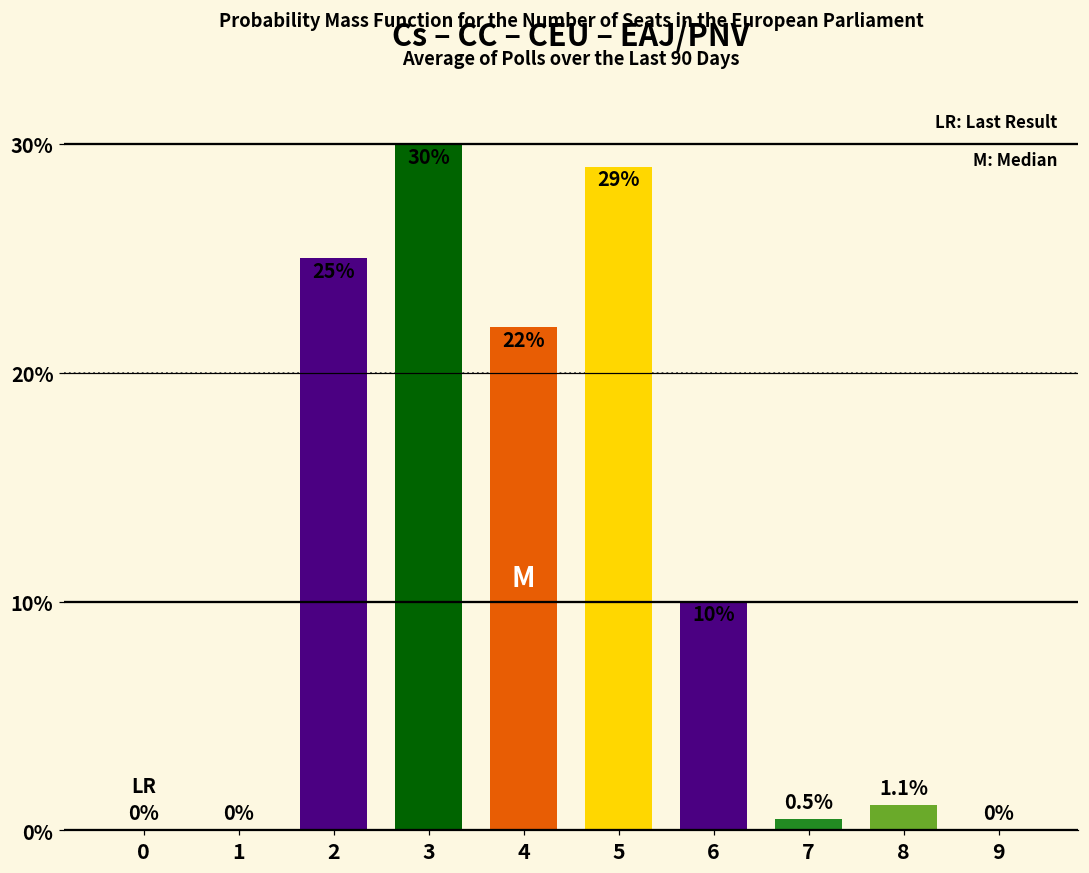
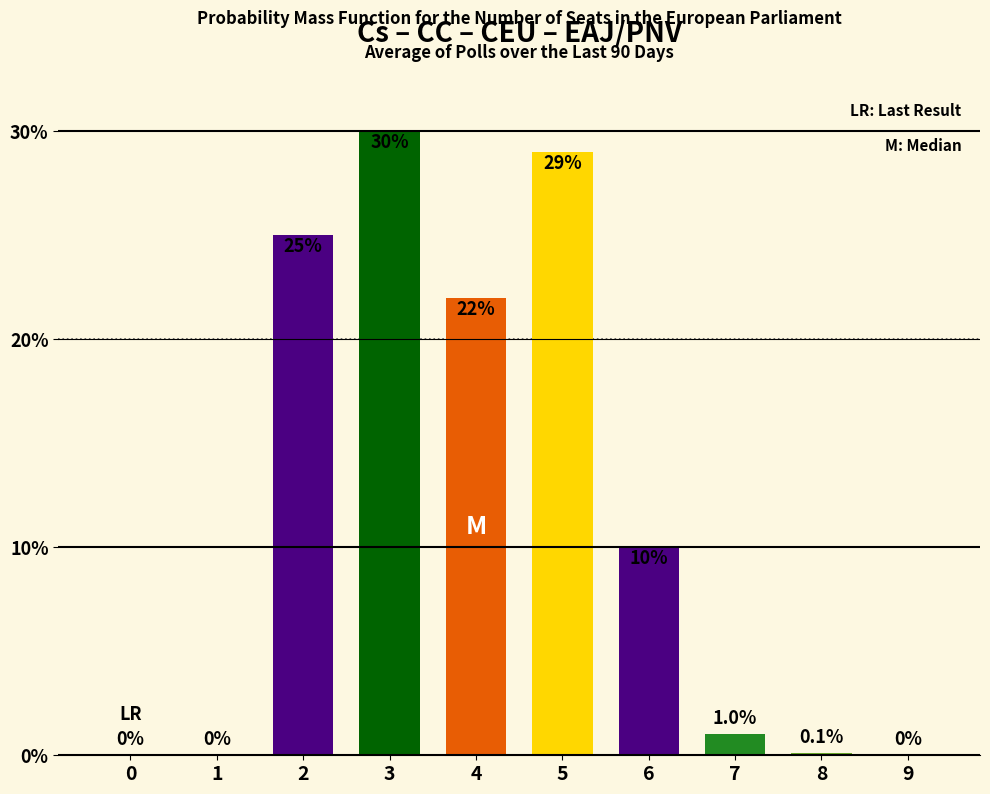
  {
    "0": "0%",
    "1": "0%",
    "2": "25%",
    "3": "30%",
    "4": "22%",
    "5": "29%",
    "6": "10%",
-   "7": "0.5%",
-   "8": "1.1%",
+   "7": "1.0%",
+   "8": "0.1%",
    "9": "0%"
  }
